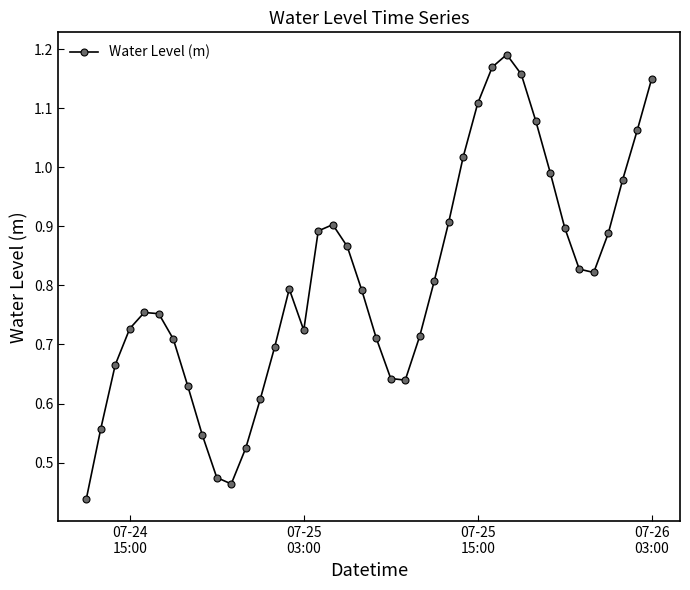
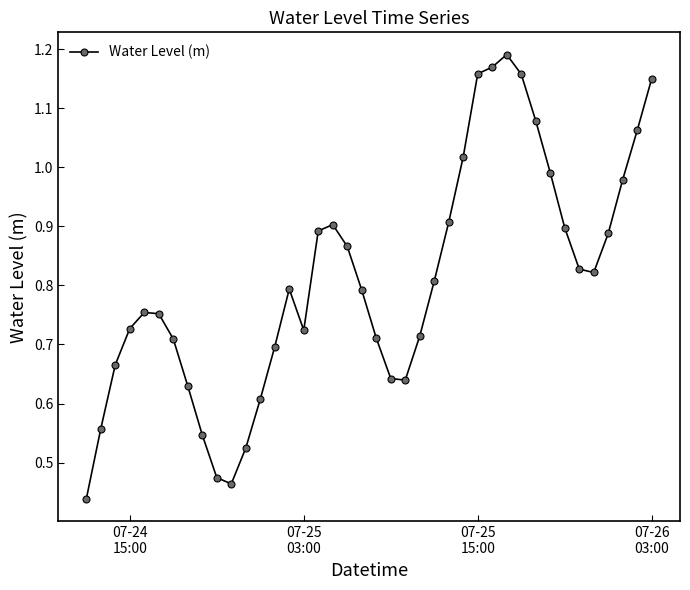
  {
    "07-24 15:00": 0.73,
    "07-25 03:00": 0.72,
-   "07-25 15:00": 1.11,
+   "07-25 15:00": 1.16,
    "07-26 03:00": 1.15
  }
